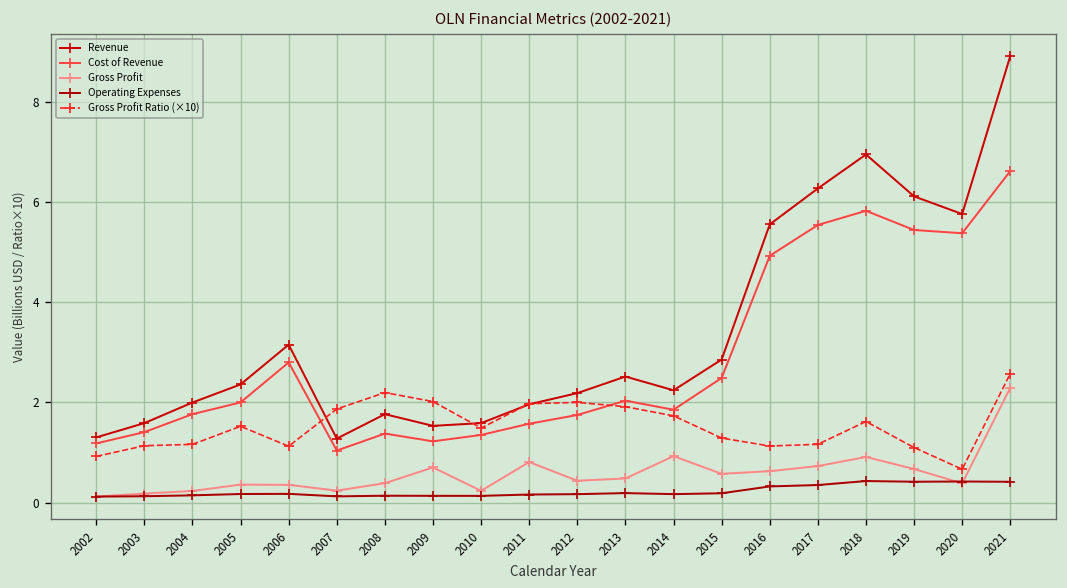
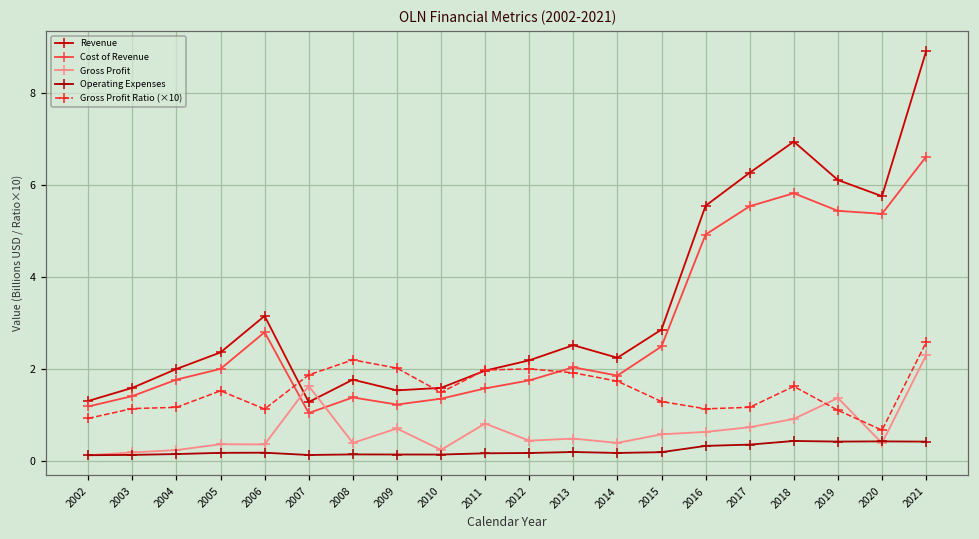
  {
    "Gross Profit": {
      "2004": 0.2,
      "2005": 0.4,
      "2006": 0.4,
-     "2007": 0.2,
+     "2007": 1.6,
      "2008": 0.4,
      "2009": 0.7,
      "2010": 0.2,
      "2011": 0.8,
      "2012": 0.4,
      "2013": 0.5,
-     "2014": 0.9,
+     "2014": 0.4,
      "2015": 0.6,
      "2016": 0.6,
      "2017": 0.7,
      "2018": 0.9,
-     "2019": 0.7,
+     "2019": 1.4,
      "2021": 2.3
    }
  }
